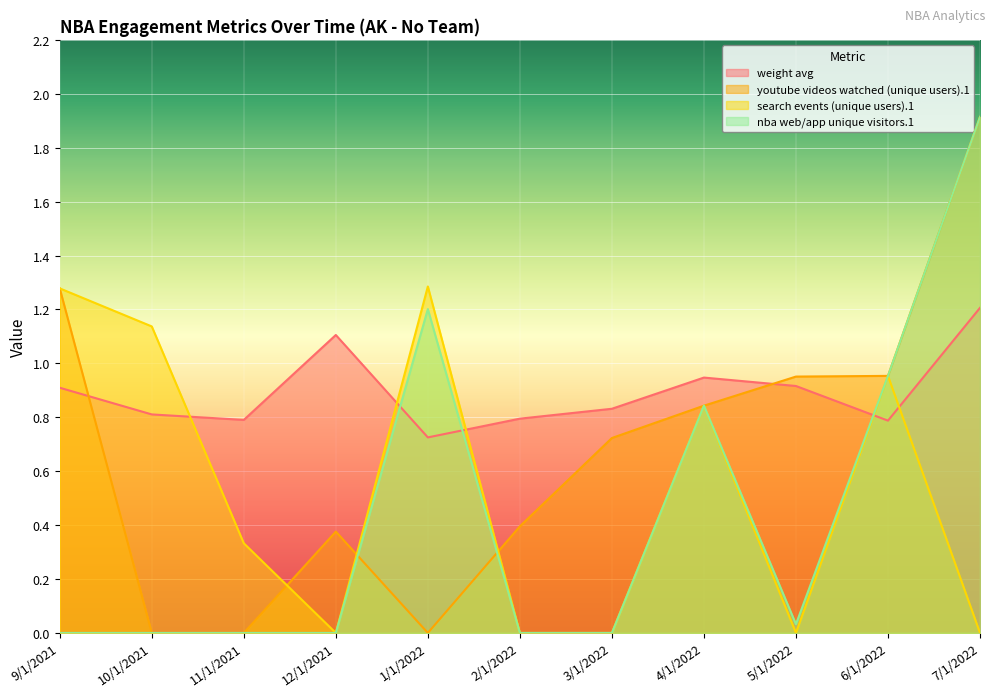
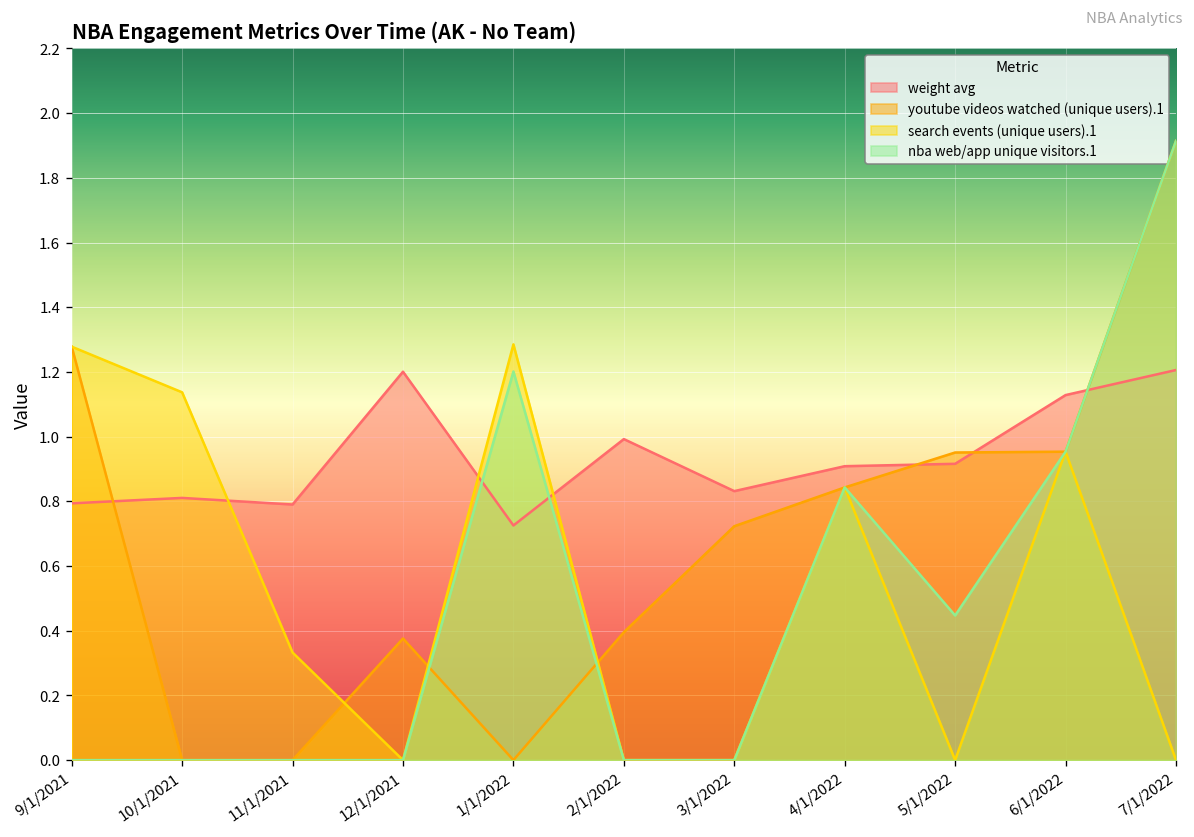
  {
    "weight avg": {
-     "9/1/2021": 0.91,
+     "9/1/2021": 0.79,
      "10/1/2021": 0.81,
      "11/1/2021": 0.79,
-     "12/1/2021": 1.11,
+     "12/1/2021": 1.20,
      "1/1/2022": 0.73,
-     "2/1/2022": 0.79,
+     "2/1/2022": 0.99,
      "3/1/2022": 0.83,
-     "4/1/2022": 0.95,
+     "4/1/2022": 0.91,
      "5/1/2022": 0.92,
-     "6/1/2022": 0.79,
+     "6/1/2022": 1.13,
      "7/1/2022": 1.21
    },
    "nba web/app unique visitors.1": {
      "9/1/2021": 0.00,
      "1/1/2022": 1.20,
-     "5/1/2022": 0.03
+     "5/1/2022": 0.45
    }
  }
